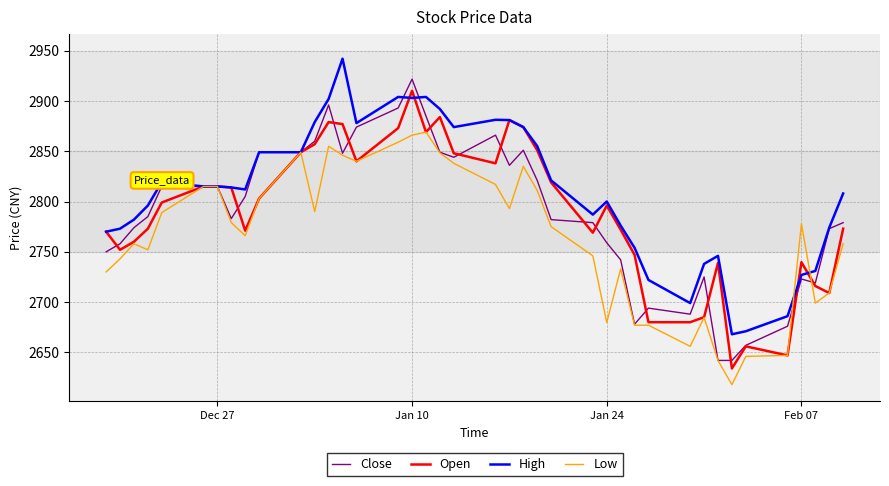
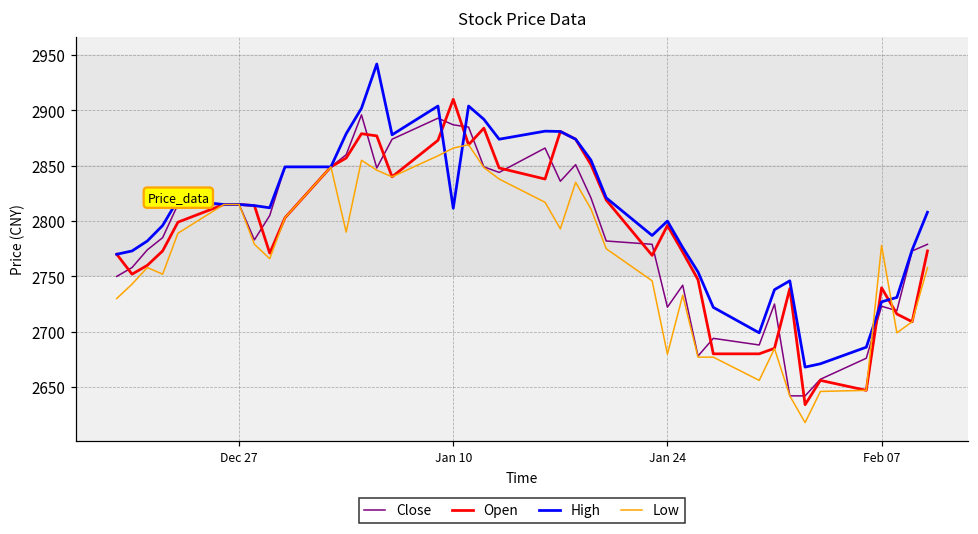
  {
    "Close": {
-     "Jan 10": 2922,
-     "Jan 24": 2759,
+     "Jan 10": 2887,
+     "Jan 24": 2722,
      "Feb 07": 2723
    },
    "Open": {
      "Jan 10": 2910,
      "Jan 24": 2796,
      "Feb 07": 2740
    },
    "High": {
-     "Jan 10": 2903,
+     "Jan 10": 2812,
      "Jan 24": 2800,
      "Feb 07": 2727
    },
    "Low": {
      "Jan 10": 2866,
      "Jan 24": 2680,
      "Feb 07": 2778
    }
  }
